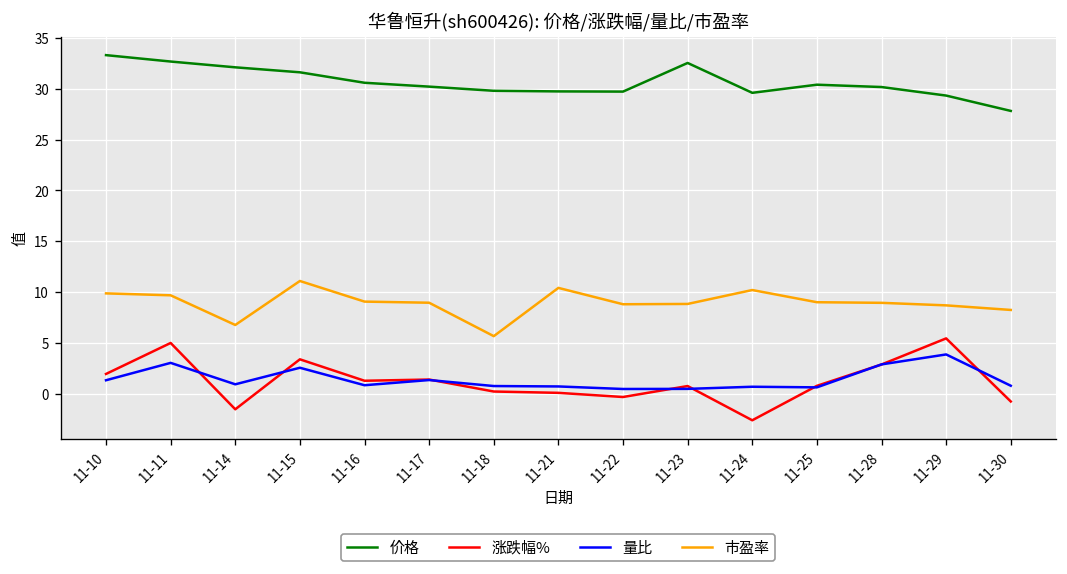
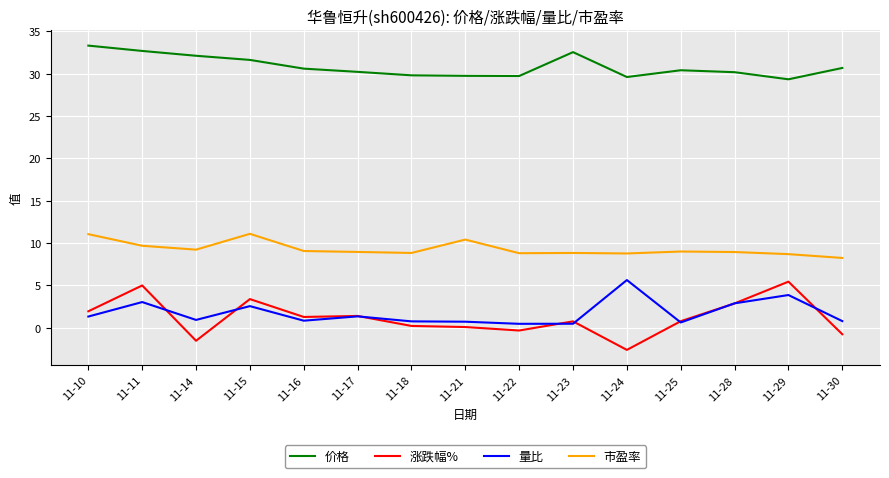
  {
    "价格": {
      "11-10": 33,
      "11-11": 33,
      "11-14": 32,
      "11-15": 32,
      "11-16": 31,
      "11-17": 30,
      "11-18": 30,
      "11-21": 30,
      "11-22": 30,
      "11-23": 33,
      "11-24": 30,
      "11-25": 30,
      "11-28": 30,
      "11-29": 29,
-     "11-30": 28
+     "11-30": 31
    },
    "涨跌幅%": {
      "11-10": 2,
      "11-11": 5,
      "11-14": -2,
      "11-15": 3,
      "11-16": 1,
      "11-18": 0,
      "11-21": 0,
      "11-22": 0,
      "11-24": -3,
      "11-29": 5,
      "11-30": -1
    },
    "量比": {
      "11-10": 1,
      "11-11": 3,
      "11-14": 1,
      "11-15": 3,
      "11-16": 1,
      "11-18": 1,
      "11-21": 1,
      "11-22": 0,
-     "11-24": 1,
+     "11-24": 6,
      "11-29": 4,
      "11-30": 1
    },
    "市盈率": {
-     "11-10": 10,
+     "11-10": 11,
      "11-11": 10,
-     "11-14": 7,
+     "11-14": 9,
      "11-15": 11,
      "11-16": 9,
      "11-17": 9,
-     "11-18": 6,
+     "11-18": 9,
      "11-21": 10,
      "11-22": 9,
      "11-23": 9,
-     "11-24": 10,
+     "11-24": 9,
      "11-25": 9,
      "11-28": 9,
      "11-29": 9,
      "11-30": 8
    }
  }
